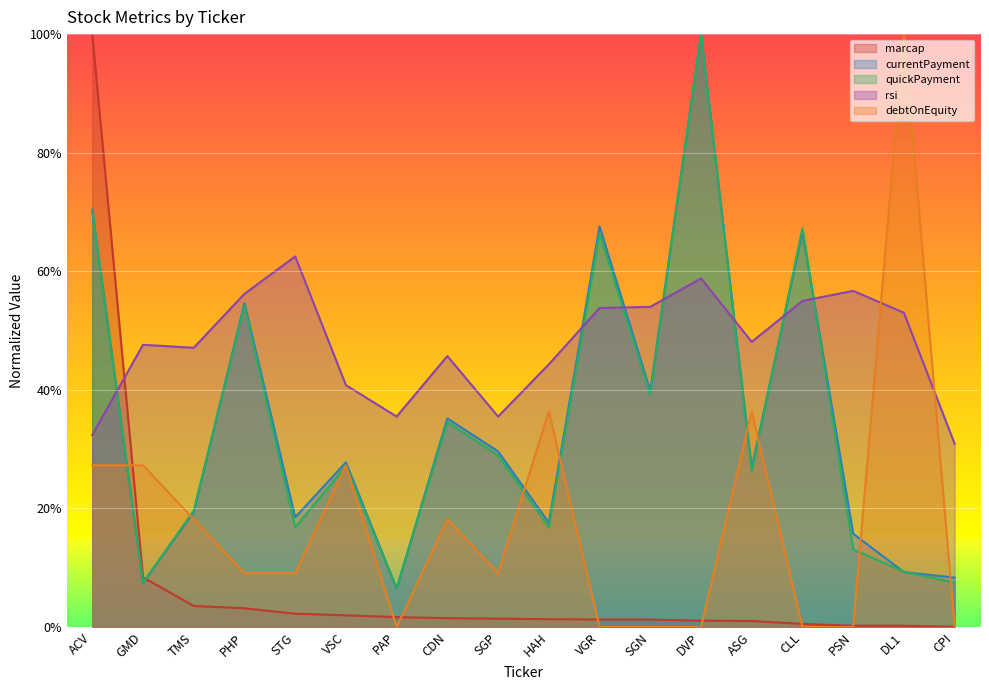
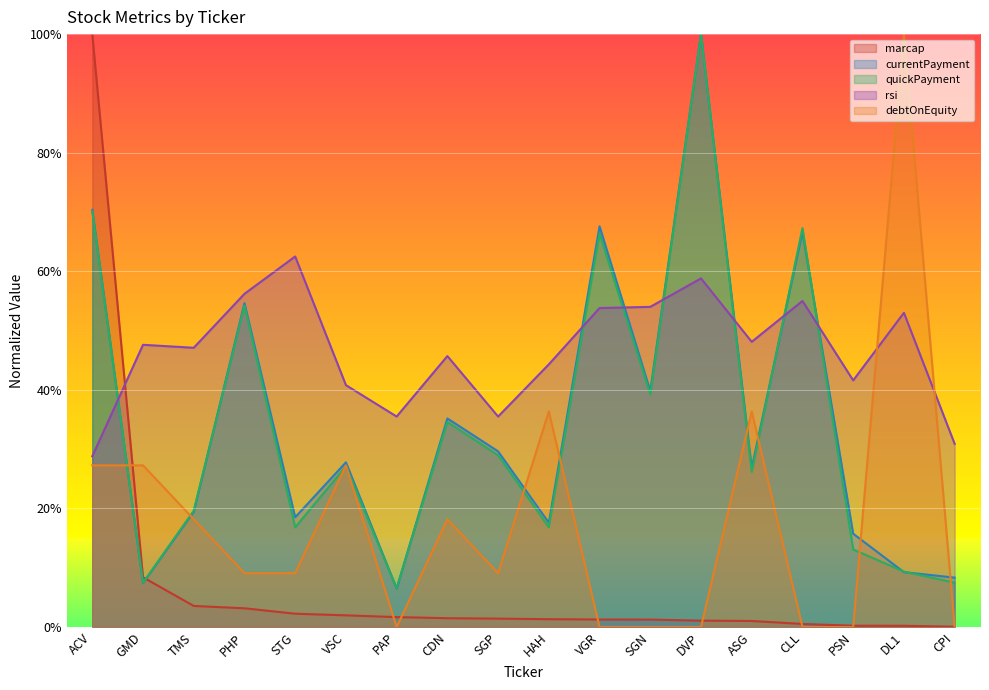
  {
    "rsi": {
-     "ACV": "32%",
+     "ACV": "29%",
      "GMD": "48%",
      "TMS": "47%",
      "PHP": "56%",
      "STG": "63%",
      "VSC": "41%",
      "PAP": "36%",
      "CDN": "46%",
      "SGP": "36%",
      "HAH": "44%",
      "VGR": "54%",
      "SGN": "54%",
      "DVP": "59%",
      "ASG": "48%",
      "CLL": "55%",
-     "PSN": "57%",
+     "PSN": "42%",
      "DL1": "53%",
      "CPI": "31%"
    }
  }
